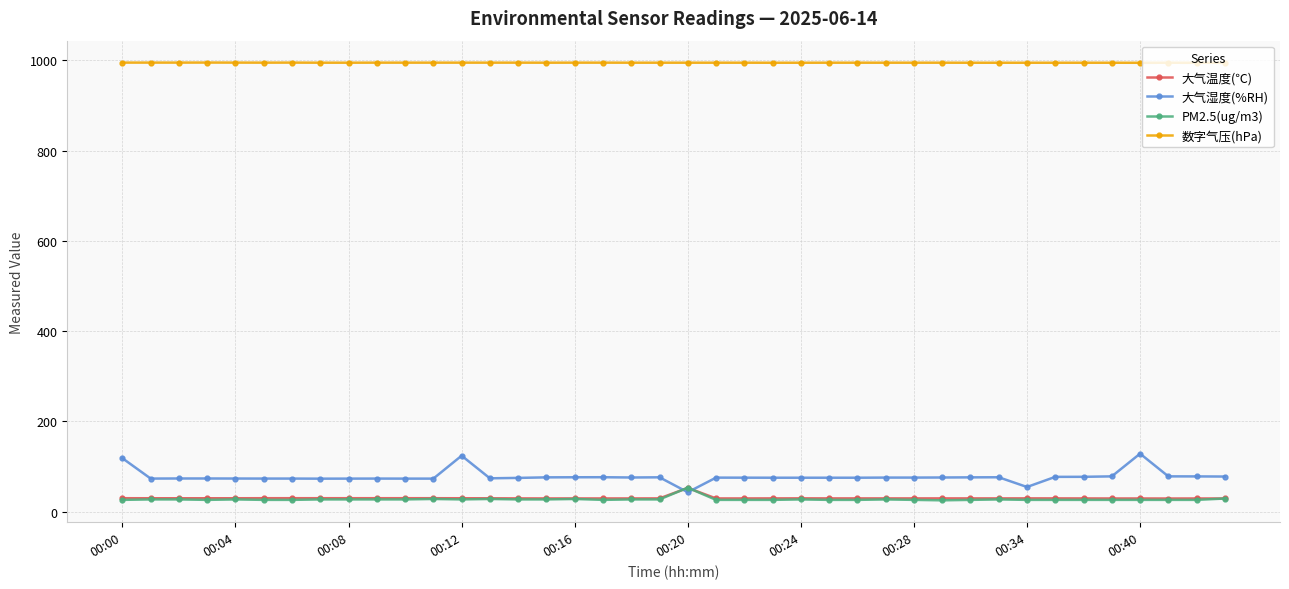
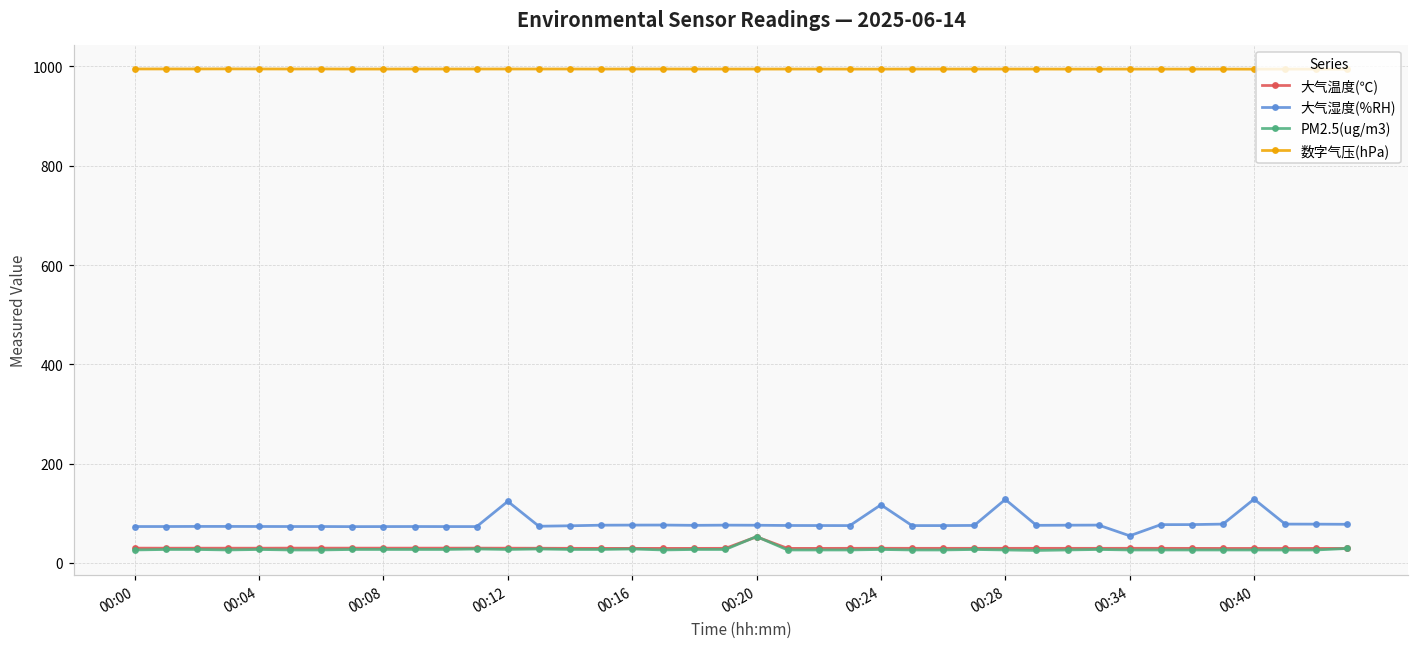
  {
    "大气湿度(%RH)": {
-     "00:00": 120,
+     "00:00": 70,
      "00:04": 70,
      "00:08": 70,
      "00:12": 120,
      "00:16": 80,
-     "00:20": 40,
-     "00:24": 80,
-     "00:28": 80,
+     "00:20": 80,
+     "00:24": 120,
+     "00:28": 130,
      "00:34": 50,
      "00:40": 130
    },
    "数字气压(hPa)": {
      "00:00": 1000,
      "00:04": 1000,
      "00:08": 990,
      "00:12": 990,
      "00:16": 990,
      "00:20": 990,
      "00:24": 990,
      "00:28": 990,
      "00:34": 990,
      "00:40": 990
    }
  }
